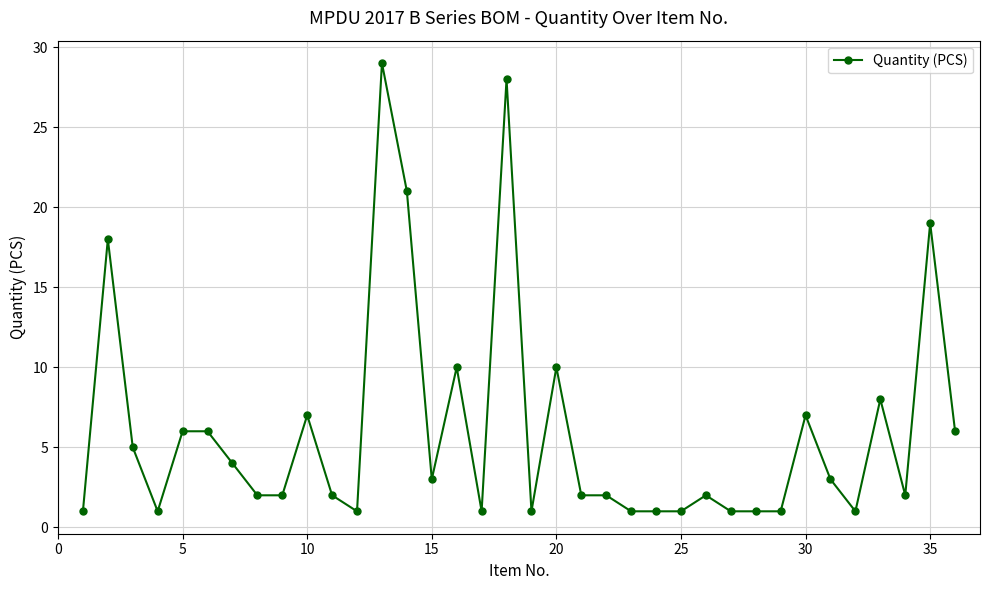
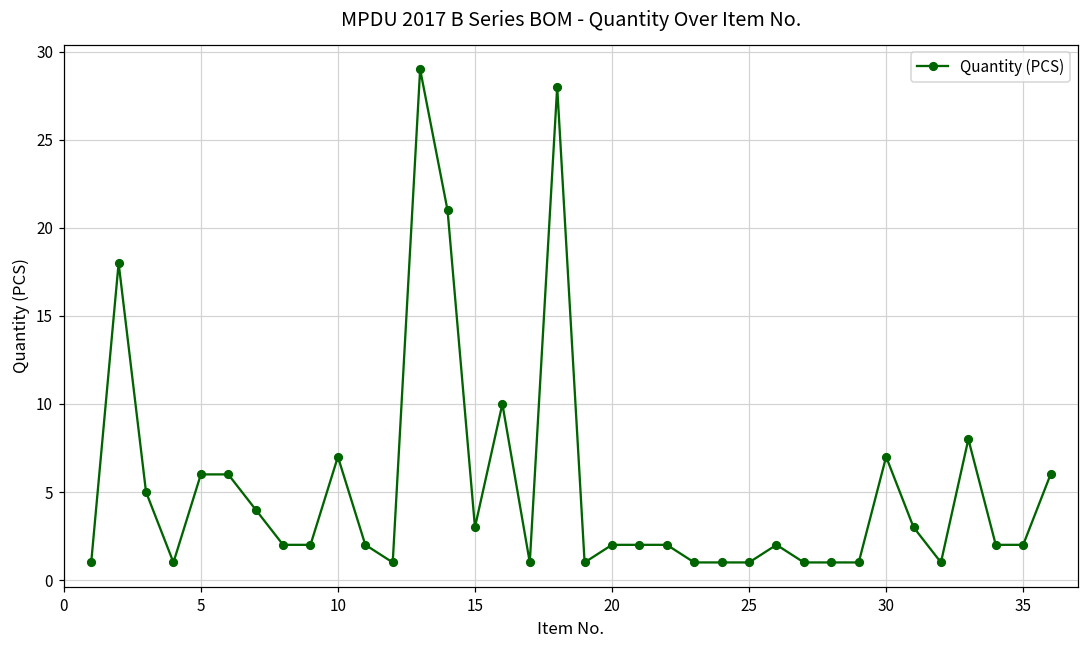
  {
    "5": 6,
    "10": 7,
    "15": 3,
-   "20": 10,
+   "20": 2,
    "25": 1,
    "30": 7,
-   "35": 19
+   "35": 2
  }
